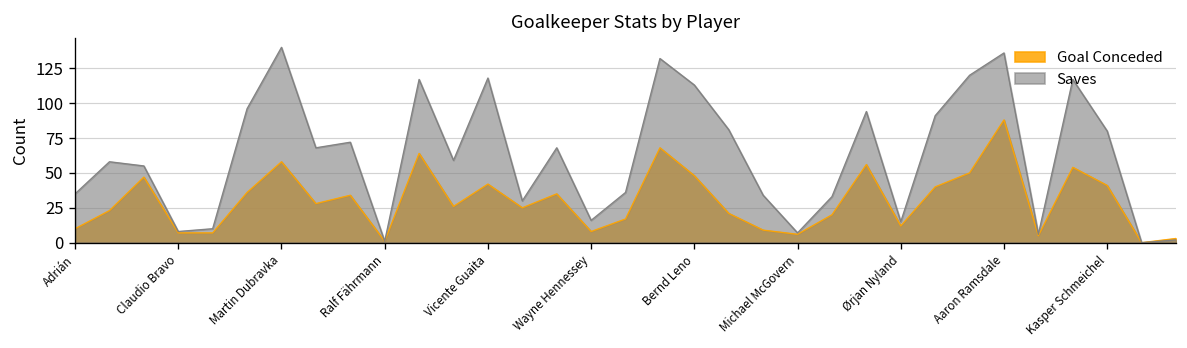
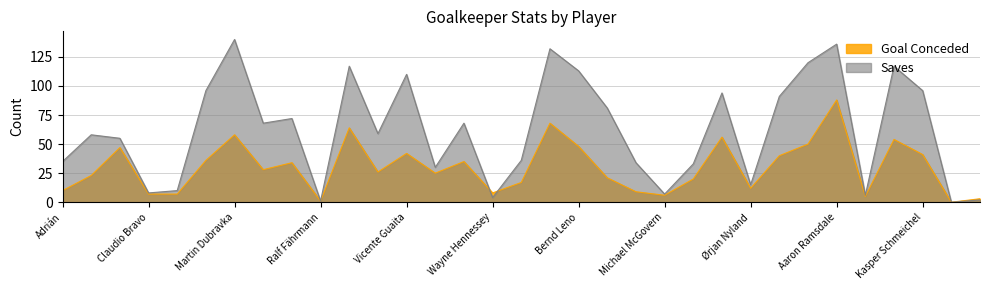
  {
    "Goal Conceded": {
      "Adrián": 10,
      "Martin Dubravka": 58,
      "Vicente Guaita": 42,
      "Wayne Hennessey": 8,
      "Bernd Leno": 48,
      "Ørjan Nyland": 12,
      "Aaron Ramsdale": 88,
      "Kasper Schmeichel": 41
    },
    "Saves": {
      "Adrián": 35,
      "Martin Dubravka": 140,
-     "Vicente Guaita": 118,
-     "Wayne Hennessey": 16,
+     "Vicente Guaita": 110,
+     "Wayne Hennessey": 4,
      "Bernd Leno": 113,
      "Ørjan Nyland": 15,
      "Aaron Ramsdale": 136,
-     "Kasper Schmeichel": 80
+     "Kasper Schmeichel": 96
    }
  }
